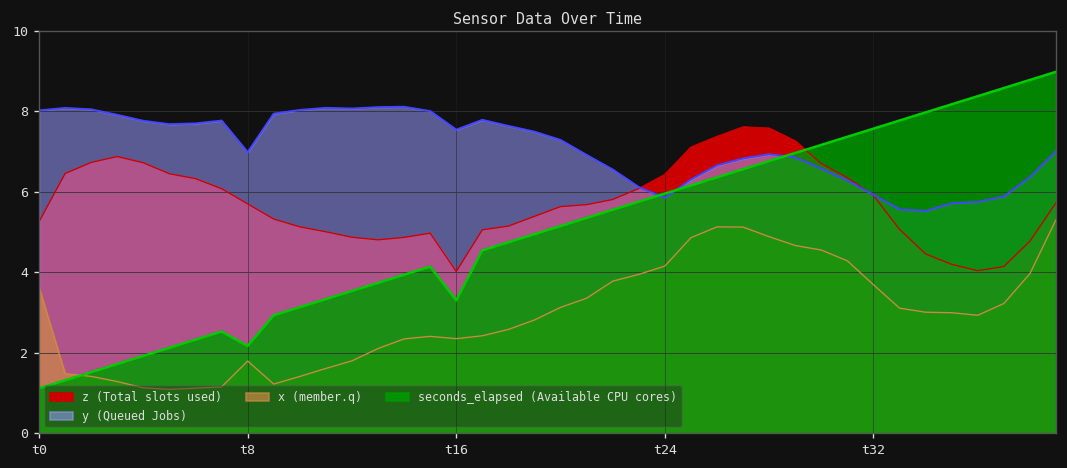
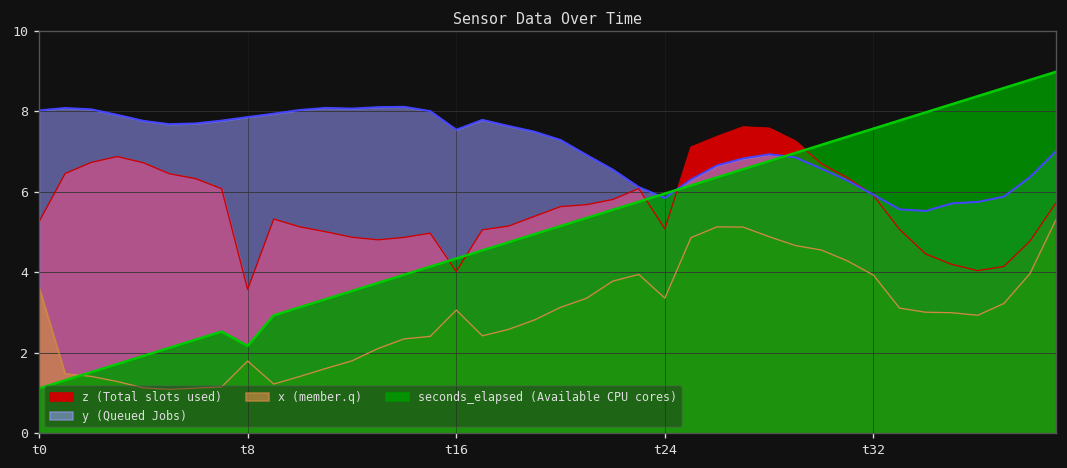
  {
    "z (Total slots used)": {
      "t0": 5.3,
-     "t8": 5.7,
+     "t8": 3.6,
      "t16": 4.0,
-     "t24": 6.4
+     "t24": 5.1
    },
    "y (Queued Jobs)": {
      "t0": 8.0,
-     "t8": 7.0,
+     "t8": 7.9,
      "t16": 7.5,
      "t24": 5.8
    },
    "x (member.q)": {
      "t0": 3.6,
      "t8": 1.8,
-     "t16": 2.3,
-     "t24": 4.2,
-     "t32": 3.7
+     "t16": 3.1,
+     "t24": 3.4,
+     "t32": 3.9
    },
    "seconds_elapsed (Available CPU cores)": {
      "t0": 1.1,
      "t8": 2.2,
-     "t16": 3.3,
+     "t16": 4.3,
      "t24": 6.0,
      "t32": 7.6
    }
  }
